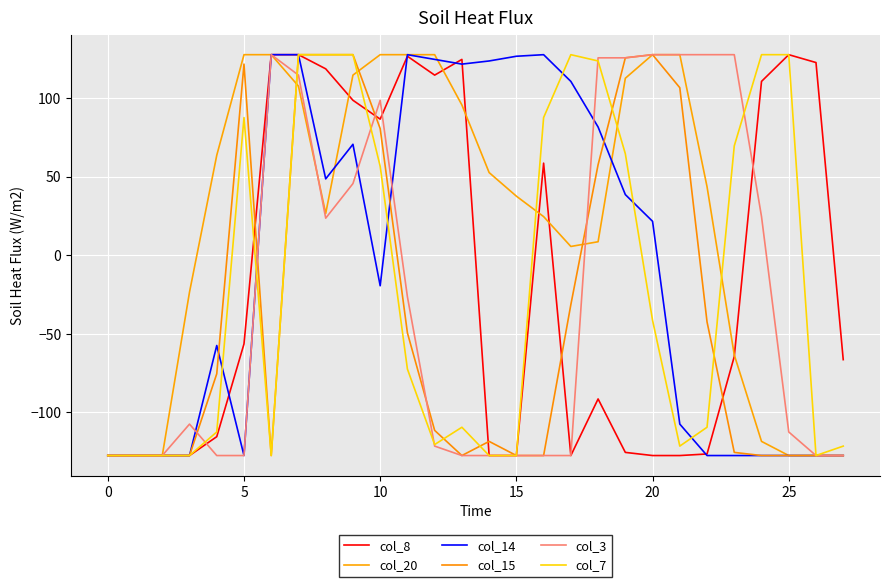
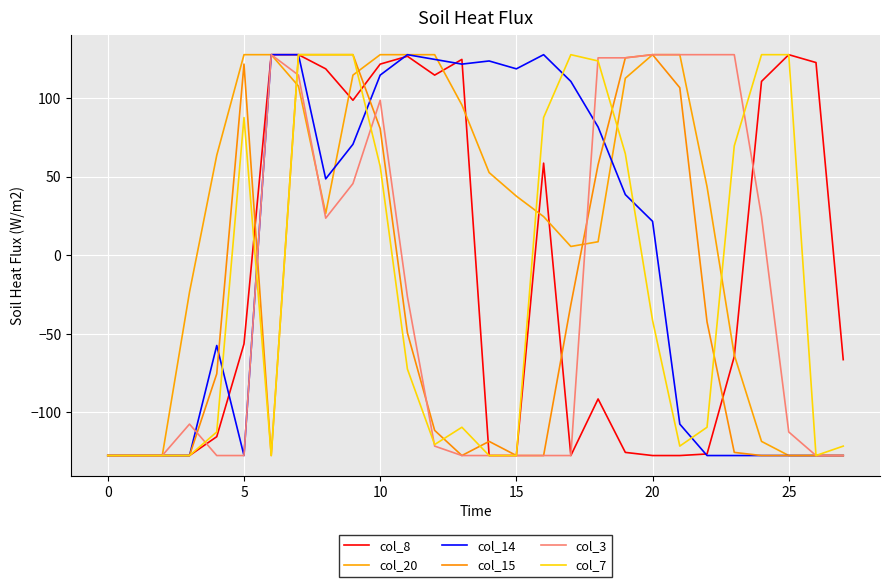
  {
    "col_8": {
      "5": -57,
-     "10": 87,
+     "10": 122,
      "20": -128
    },
    "col_14": {
-     "10": -20,
-     "15": 127,
+     "10": 115,
+     "15": 119,
      "20": 22
    },
    "col_3": {
      "10": 99,
      "25": -113
    }
  }
